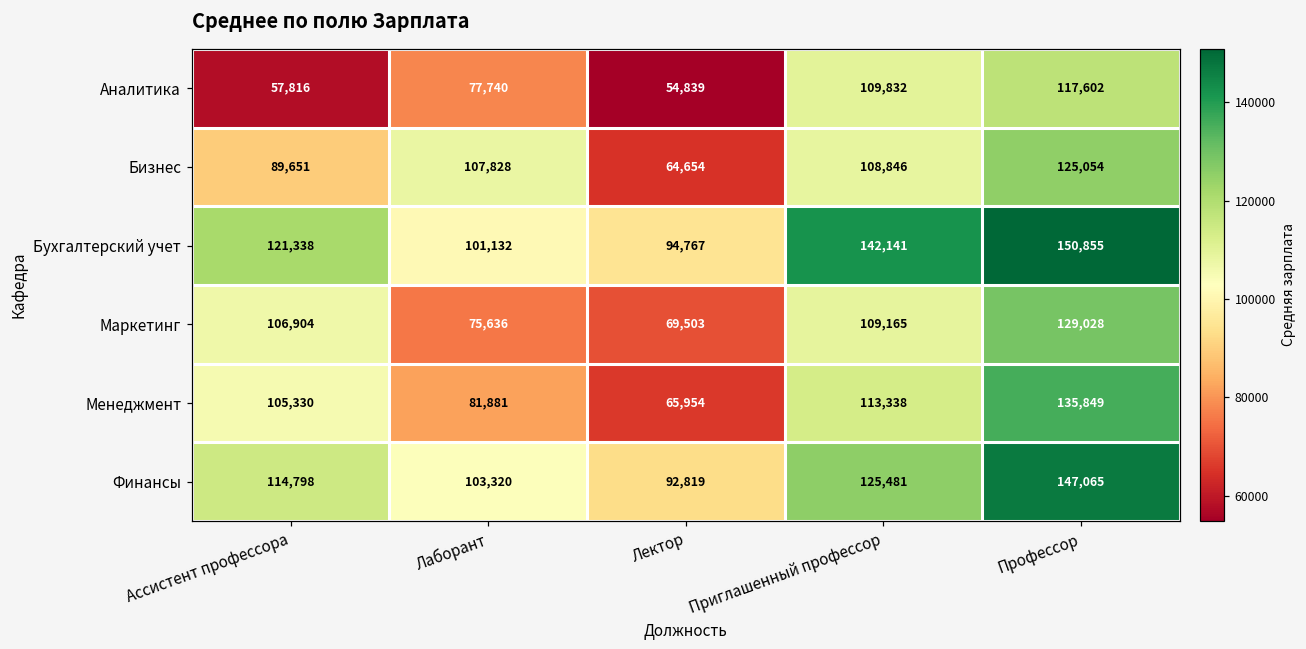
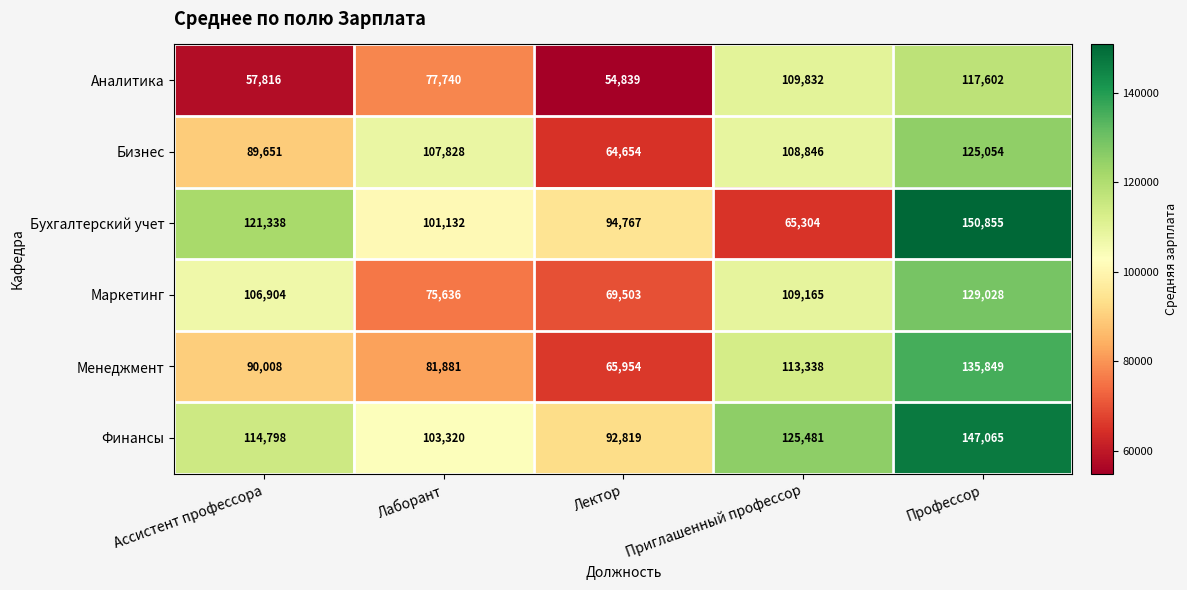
  {
    "Аналитика": {
      "Ассистент профессора": "57,816",
      "Лаборант": "77,740",
      "Лектор": "54,839",
      "Приглашенный профессор": "109,832",
      "Профессор": "117,602"
    },
    "Бизнес": {
      "Ассистент профессора": "89,651",
      "Лаборант": "107,828",
      "Лектор": "64,654",
      "Приглашенный профессор": "108,846",
      "Профессор": "125,054"
    },
    "Бухгалтерский учет": {
      "Ассистент профессора": "121,338",
      "Лаборант": "101,132",
      "Лектор": "94,767",
-     "Приглашенный профессор": "142,141",
+     "Приглашенный профессор": "65,304",
      "Профессор": "150,855"
    },
    "Маркетинг": {
      "Ассистент профессора": "106,904",
      "Лаборант": "75,636",
      "Лектор": "69,503",
      "Приглашенный профессор": "109,165",
      "Профессор": "129,028"
    },
    "Менеджмент": {
-     "Ассистент профессора": "105,330",
+     "Ассистент профессора": "90,008",
      "Лаборант": "81,881",
      "Лектор": "65,954",
      "Приглашенный профессор": "113,338",
      "Профессор": "135,849"
    },
    "Финансы": {
      "Ассистент профессора": "114,798",
      "Лаборант": "103,320",
      "Лектор": "92,819",
      "Приглашенный профессор": "125,481",
      "Профессор": "147,065"
    }
  }
